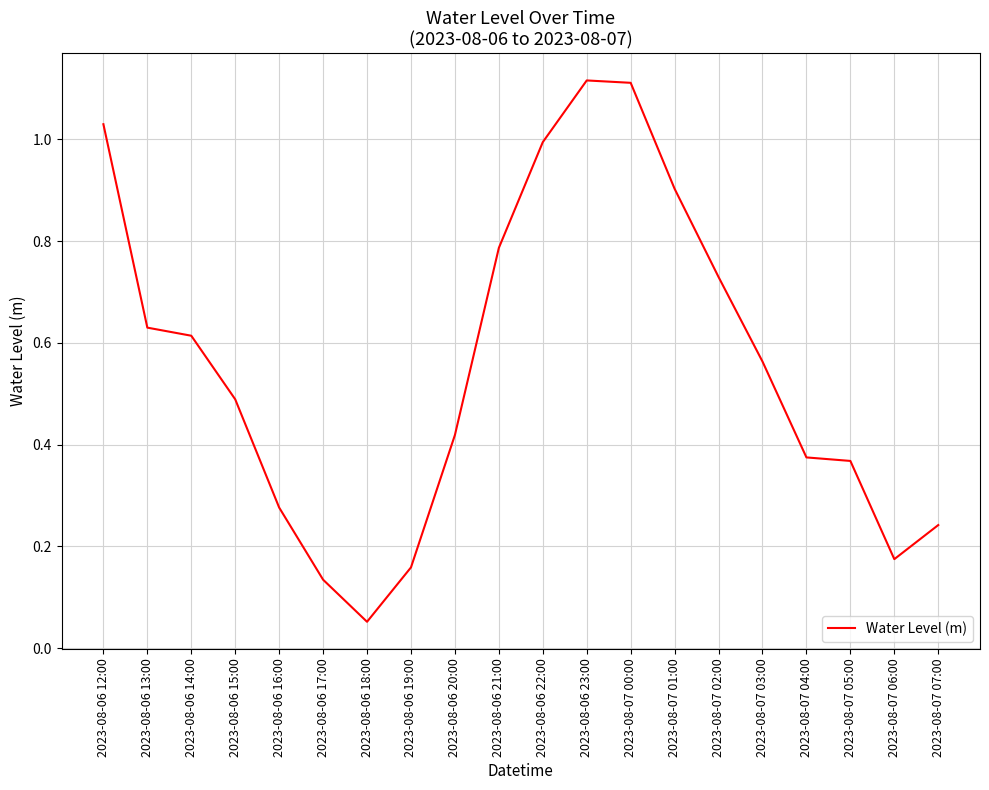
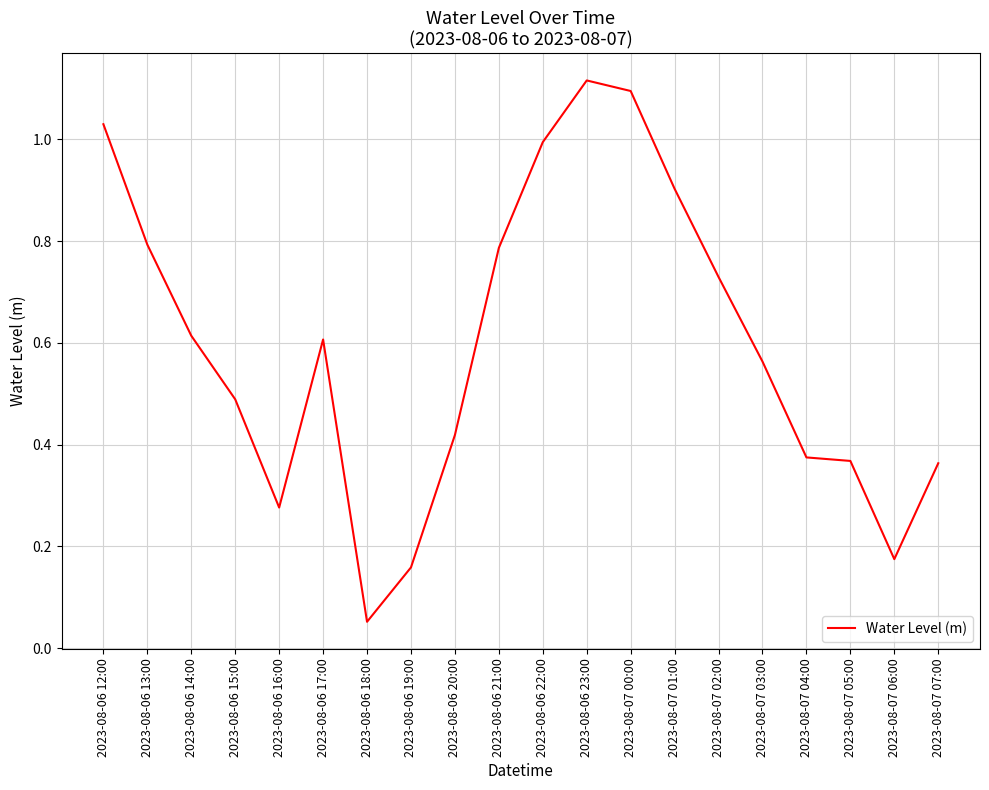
  {
    "2023-08-06 12:00": 1.03,
-   "2023-08-06 13:00": 0.63,
+   "2023-08-06 13:00": 0.79,
    "2023-08-06 14:00": 0.61,
    "2023-08-06 15:00": 0.49,
    "2023-08-06 16:00": 0.28,
-   "2023-08-06 17:00": 0.13,
+   "2023-08-06 17:00": 0.61,
    "2023-08-06 18:00": 0.05,
    "2023-08-06 19:00": 0.16,
    "2023-08-06 20:00": 0.42,
    "2023-08-06 21:00": 0.79,
    "2023-08-06 22:00": 0.99,
    "2023-08-06 23:00": 1.12,
-   "2023-08-07 00:00": 1.11,
+   "2023-08-07 00:00": 1.09,
    "2023-08-07 01:00": 0.90,
    "2023-08-07 02:00": 0.73,
    "2023-08-07 03:00": 0.56,
    "2023-08-07 04:00": 0.37,
    "2023-08-07 05:00": 0.37,
    "2023-08-07 06:00": 0.18,
-   "2023-08-07 07:00": 0.24
+   "2023-08-07 07:00": 0.36
  }
